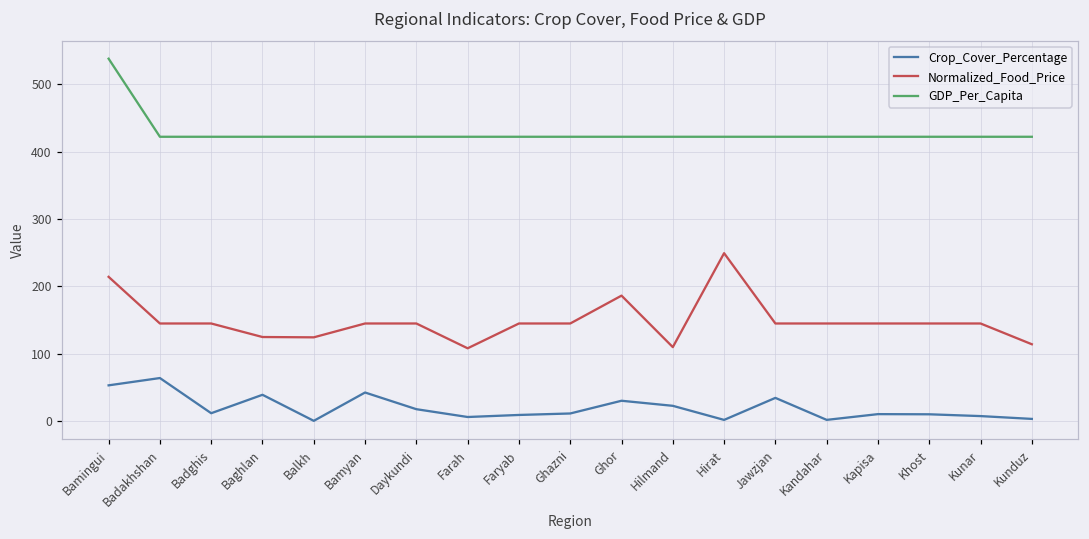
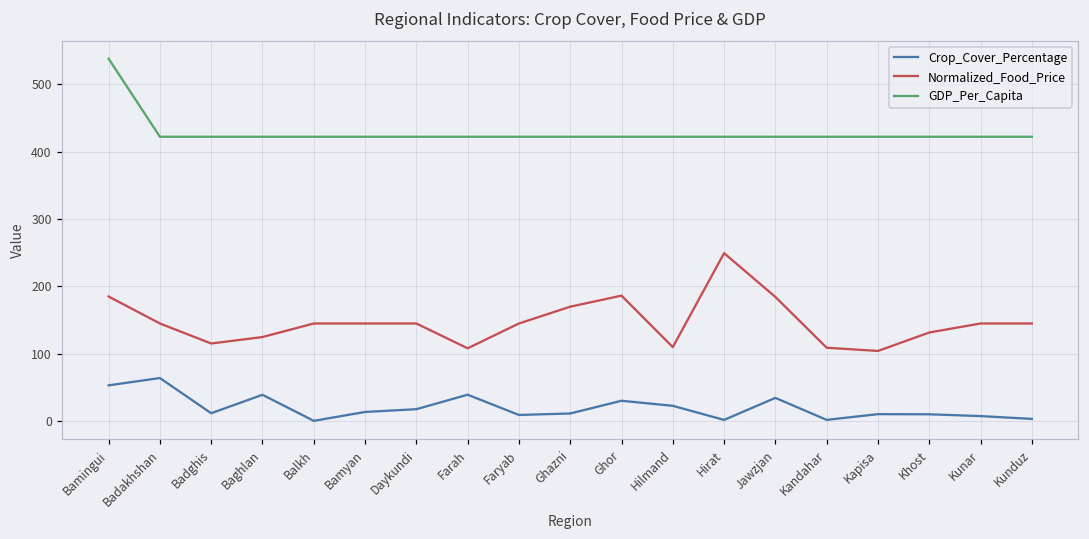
  {
    "Crop_Cover_Percentage": {
      "Bamingui": 50,
      "Badakhshan": 60,
      "Badghis": 10,
      "Baghlan": 40,
      "Balkh": 0,
-     "Bamyan": 40,
+     "Bamyan": 10,
      "Daykundi": 20,
-     "Farah": 10,
+     "Farah": 40,
      "Faryab": 10,
      "Ghazni": 10,
      "Ghor": 30,
      "Hilmand": 20,
      "Hirat": 0,
      "Jawzjan": 30,
      "Kandahar": 0,
      "Kapisa": 10,
      "Khost": 10,
      "Kunar": 10,
      "Kunduz": 0
    },
    "Normalized_Food_Price": {
-     "Bamingui": 210,
+     "Bamingui": 180,
      "Badakhshan": 140,
-     "Badghis": 140,
+     "Badghis": 110,
      "Baghlan": 120,
-     "Balkh": 120,
+     "Balkh": 140,
      "Bamyan": 140,
      "Daykundi": 140,
      "Farah": 110,
      "Faryab": 140,
-     "Ghazni": 140,
+     "Ghazni": 170,
      "Ghor": 190,
      "Hilmand": 110,
      "Hirat": 250,
-     "Jawzjan": 140,
-     "Kandahar": 140,
-     "Kapisa": 140,
-     "Khost": 140,
+     "Jawzjan": 180,
+     "Kandahar": 110,
+     "Kapisa": 100,
+     "Khost": 130,
      "Kunar": 140,
-     "Kunduz": 110
+     "Kunduz": 140
    },
    "GDP_Per_Capita": {
      "Bamingui": 540,
      "Badakhshan": 420,
      "Badghis": 420,
      "Baghlan": 420,
      "Balkh": 420,
      "Bamyan": 420,
      "Daykundi": 420,
      "Farah": 420,
      "Faryab": 420,
      "Ghazni": 420,
      "Ghor": 420,
      "Hilmand": 420,
      "Hirat": 420,
      "Jawzjan": 420,
      "Kandahar": 420,
      "Kapisa": 420,
      "Khost": 420,
      "Kunar": 420,
      "Kunduz": 420
    }
  }
